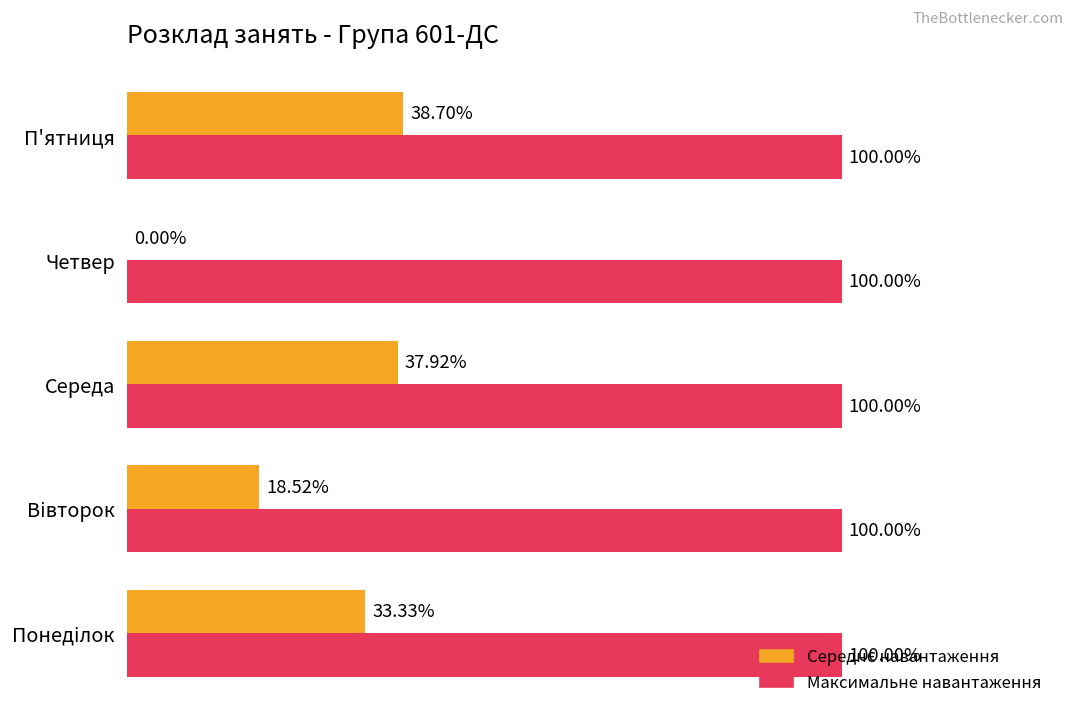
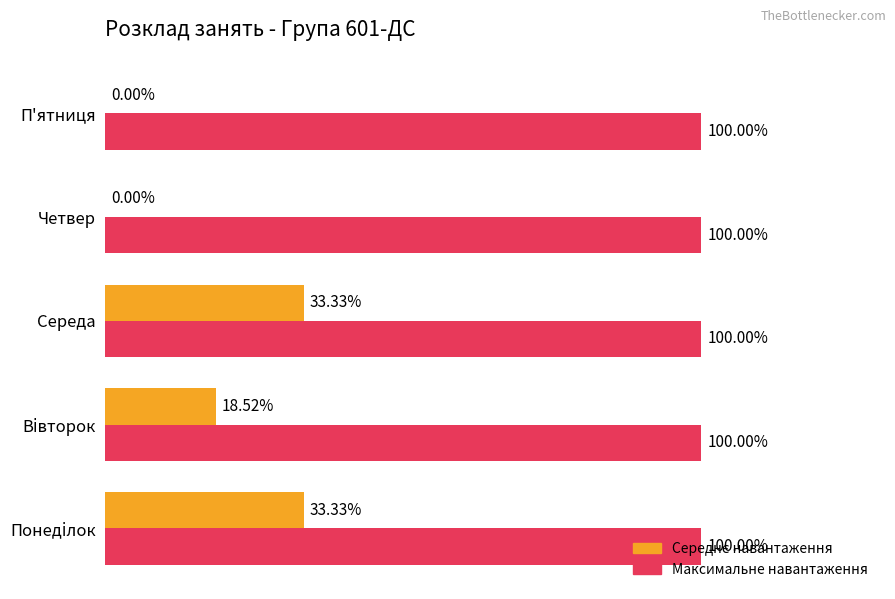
  {
    "Середнє навантаження": {
-     "П'ятниця": "38.70%",
+     "П'ятниця": "0.00%",
      "Четвер": "0.00%",
-     "Середа": "37.92%",
+     "Середа": "33.33%",
      "Вівторок": "18.52%",
      "Понеділок": "33.33%"
    },
    "Максимальне навантаження": {
      "П'ятниця": "100.00%",
      "Четвер": "100.00%",
      "Середа": "100.00%",
      "Вівторок": "100.00%",
      "Понеділок": "100.00%"
    }
  }
